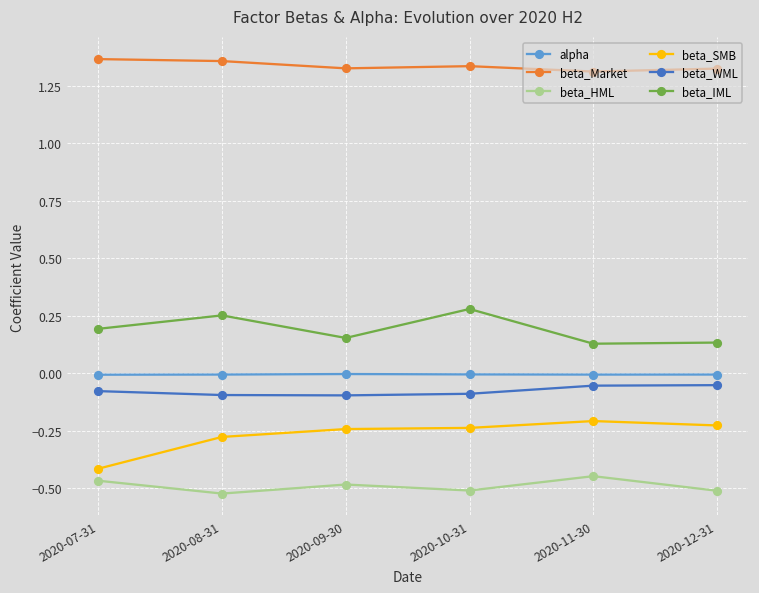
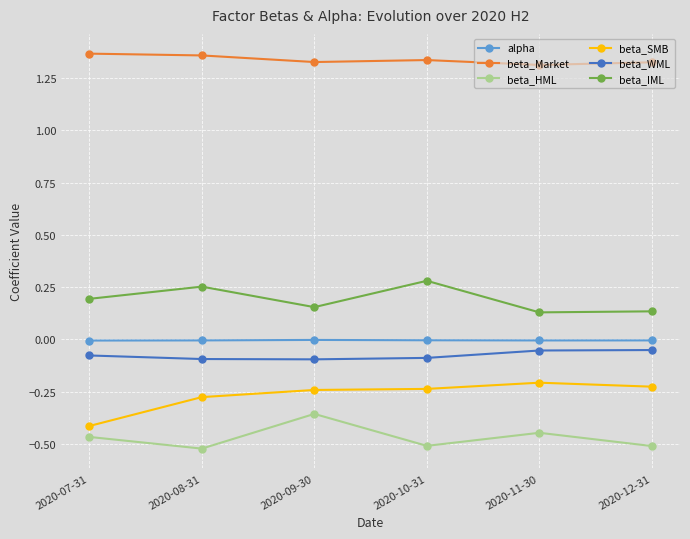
  {
    "beta_Market": {
      "2020-07-31": 1.37,
      "2020-08-31": 1.36,
      "2020-09-30": 1.33,
      "2020-10-31": 1.34
    },
    "beta_HML": {
      "2020-07-31": -0.47,
      "2020-08-31": -0.52,
-     "2020-09-30": -0.48,
+     "2020-09-30": -0.36,
      "2020-10-31": -0.51,
      "2020-11-30": -0.45,
      "2020-12-31": -0.51
    },
    "beta_SMB": {
      "2020-07-31": -0.42,
      "2020-08-31": -0.28,
      "2020-09-30": -0.24,
      "2020-10-31": -0.24,
      "2020-11-30": -0.21,
      "2020-12-31": -0.23
    },
    "beta_IML": {
      "2020-07-31": 0.19,
      "2020-08-31": 0.25,
      "2020-09-30": 0.15,
      "2020-10-31": 0.28,
      "2020-11-30": 0.13,
      "2020-12-31": 0.13
    }
  }
